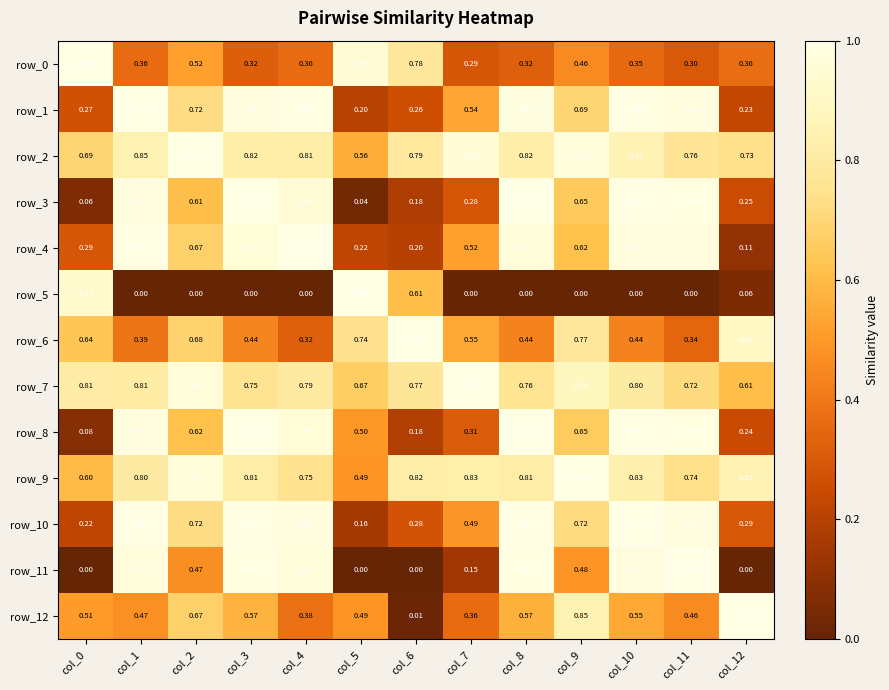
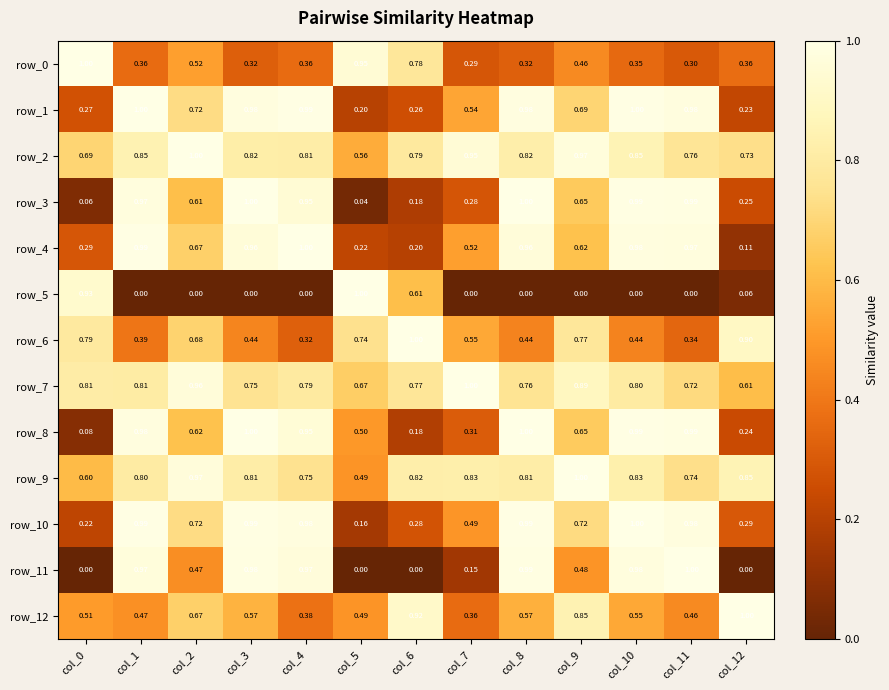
  {
    "row_0": {
      "col_1": 0.36,
      "col_2": 0.52,
      "col_3": 0.32,
      "col_4": 0.36,
      "col_6": 0.78,
      "col_7": 0.29,
      "col_8": 0.32,
      "col_9": 0.46,
      "col_10": 0.35,
      "col_11": 0.30,
      "col_12": 0.36
    },
    "row_1": {
      "col_0": 0.27,
      "col_2": 0.72,
      "col_5": 0.20,
      "col_6": 0.26,
      "col_7": 0.54,
      "col_9": 0.69,
      "col_12": 0.23
    },
    "row_2": {
      "col_0": 0.69,
      "col_1": 0.85,
      "col_3": 0.82,
      "col_4": 0.81,
      "col_5": 0.56,
      "col_6": 0.79,
      "col_8": 0.82,
      "col_10": 0.85,
      "col_11": 0.76,
      "col_12": 0.73
    },
    "row_3": {
      "col_0": 0.06,
      "col_2": 0.61,
      "col_5": 0.04,
      "col_6": 0.18,
      "col_7": 0.28,
      "col_9": 0.65,
      "col_12": 0.25
    },
    "row_4": {
      "col_0": 0.29,
      "col_2": 0.67,
      "col_5": 0.22,
      "col_6": 0.20,
      "col_7": 0.52,
      "col_9": 0.62,
      "col_12": 0.11
    },
    "row_5": {
      "col_1": 0.00,
      "col_2": 0.00,
      "col_3": 0.00,
      "col_4": 0.00,
      "col_6": 0.61,
      "col_7": 0.00,
      "col_8": 0.00,
      "col_9": 0.00,
      "col_10": 0.00,
      "col_11": 0.00,
      "col_12": 0.06
    },
    "row_6": {
-     "col_0": 0.64,
+     "col_0": 0.79,
      "col_1": 0.39,
      "col_2": 0.68,
      "col_3": 0.44,
      "col_4": 0.32,
      "col_5": 0.74,
      "col_7": 0.55,
      "col_8": 0.44,
      "col_9": 0.77,
      "col_10": 0.44,
      "col_11": 0.34,
      "col_12": 0.90
    },
    "row_7": {
      "col_0": 0.81,
      "col_1": 0.81,
      "col_3": 0.75,
      "col_4": 0.79,
      "col_5": 0.67,
      "col_6": 0.77,
      "col_8": 0.76,
      "col_9": 0.89,
      "col_10": 0.80,
      "col_11": 0.72,
      "col_12": 0.61
    },
    "row_8": {
      "col_0": 0.08,
      "col_2": 0.62,
      "col_5": 0.50,
      "col_6": 0.18,
      "col_7": 0.31,
      "col_9": 0.65,
      "col_12": 0.24
    },
    "row_9": {
      "col_0": 0.60,
      "col_1": 0.80,
      "col_3": 0.81,
      "col_4": 0.75,
      "col_5": 0.49,
      "col_6": 0.82,
      "col_7": 0.83,
      "col_8": 0.81,
      "col_10": 0.83,
      "col_11": 0.74,
      "col_12": 0.85
    },
    "row_10": {
      "col_0": 0.22,
      "col_2": 0.72,
      "col_5": 0.16,
      "col_6": 0.28,
      "col_7": 0.49,
      "col_9": 0.72,
      "col_12": 0.29
    },
    "row_11": {
      "col_0": 0.00,
      "col_2": 0.47,
      "col_5": 0.00,
      "col_6": 0.00,
      "col_7": 0.15,
      "col_9": 0.48,
      "col_12": 0.00
    },
    "row_12": {
      "col_0": 0.51,
      "col_1": 0.47,
      "col_2": 0.67,
      "col_3": 0.57,
      "col_4": 0.38,
      "col_5": 0.49,
-     "col_6": 0.01,
+     "col_6": 0.92,
      "col_7": 0.36,
      "col_8": 0.57,
      "col_9": 0.85,
      "col_10": 0.55,
      "col_11": 0.46
    }
  }
